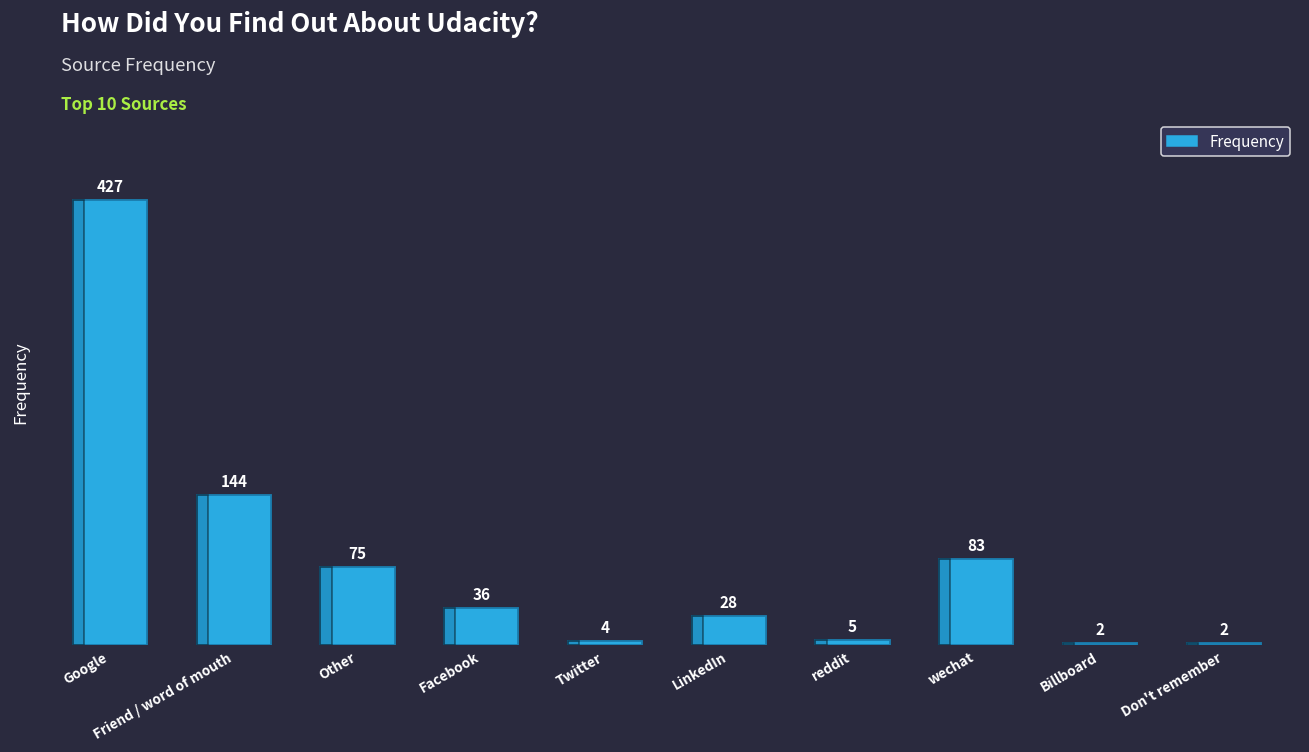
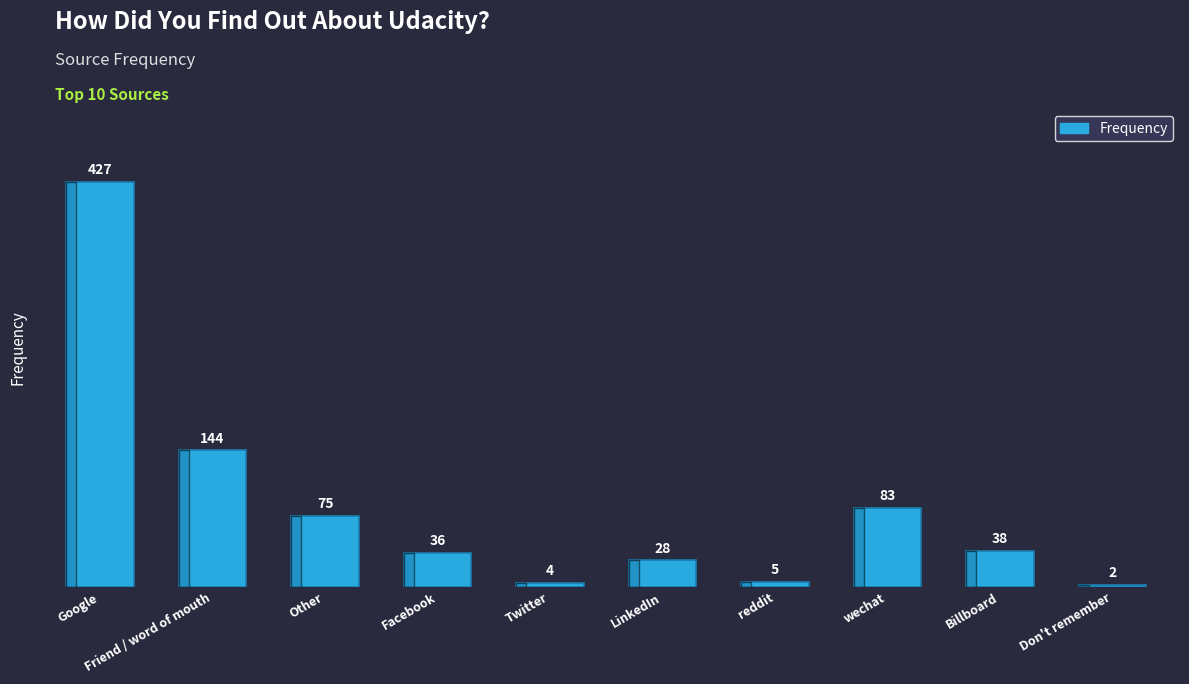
  {
    "Google": 427,
    "Friend / word of mouth": 144,
    "Other": 75,
    "Facebook": 36,
    "Twitter": 4,
    "LinkedIn": 28,
    "reddit": 5,
    "wechat": 83,
-   "Billboard": 2,
+   "Billboard": 38,
    "Don't remember": 2
  }
